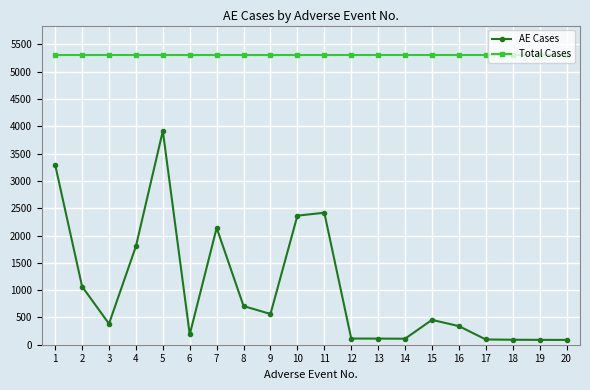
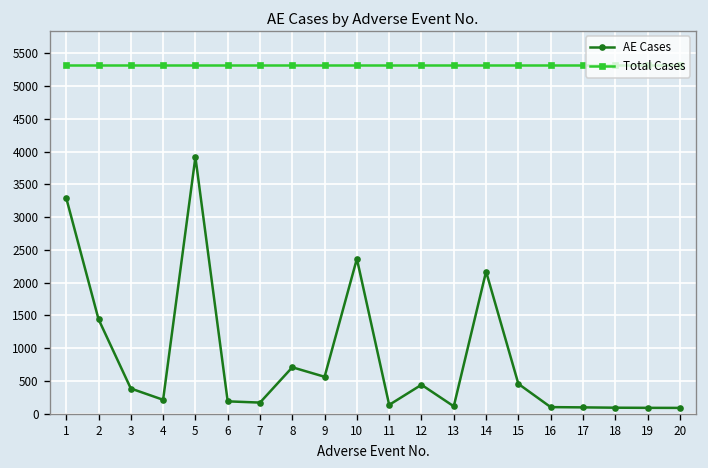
  {
    "AE Cases": {
      "1": 3300,
-     "2": 1100,
+     "2": 1400,
      "3": 400,
-     "4": 1800,
+     "4": 200,
      "5": 3900,
      "6": 200,
-     "7": 2100,
+     "7": 200,
      "8": 700,
      "9": 600,
      "10": 2400,
-     "11": 2400,
-     "12": 100,
+     "11": 100,
+     "12": 400,
      "13": 100,
-     "14": 100,
+     "14": 2200,
      "15": 500,
-     "16": 300,
+     "16": 100,
      "17": 100,
      "18": 100,
      "19": 100,
      "20": 100
    },
    "Total Cases": {
      "1": 5300,
      "2": 5300,
      "3": 5300,
      "4": 5300,
      "5": 5300,
      "6": 5300,
      "7": 5300,
      "8": 5300,
      "9": 5300,
      "10": 5300,
      "11": 5300,
      "12": 5300,
      "13": 5300,
      "14": 5300,
      "15": 5300,
      "16": 5300,
      "17": 5300
    }
  }
